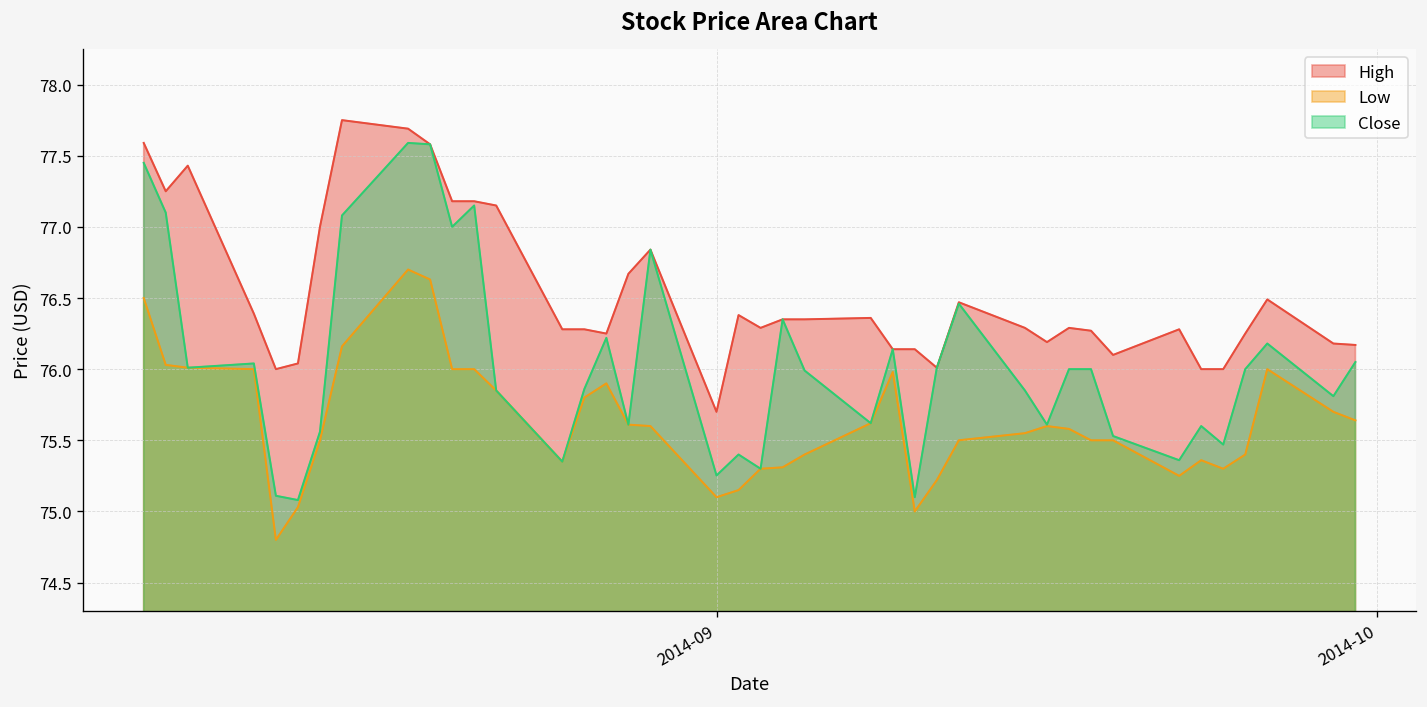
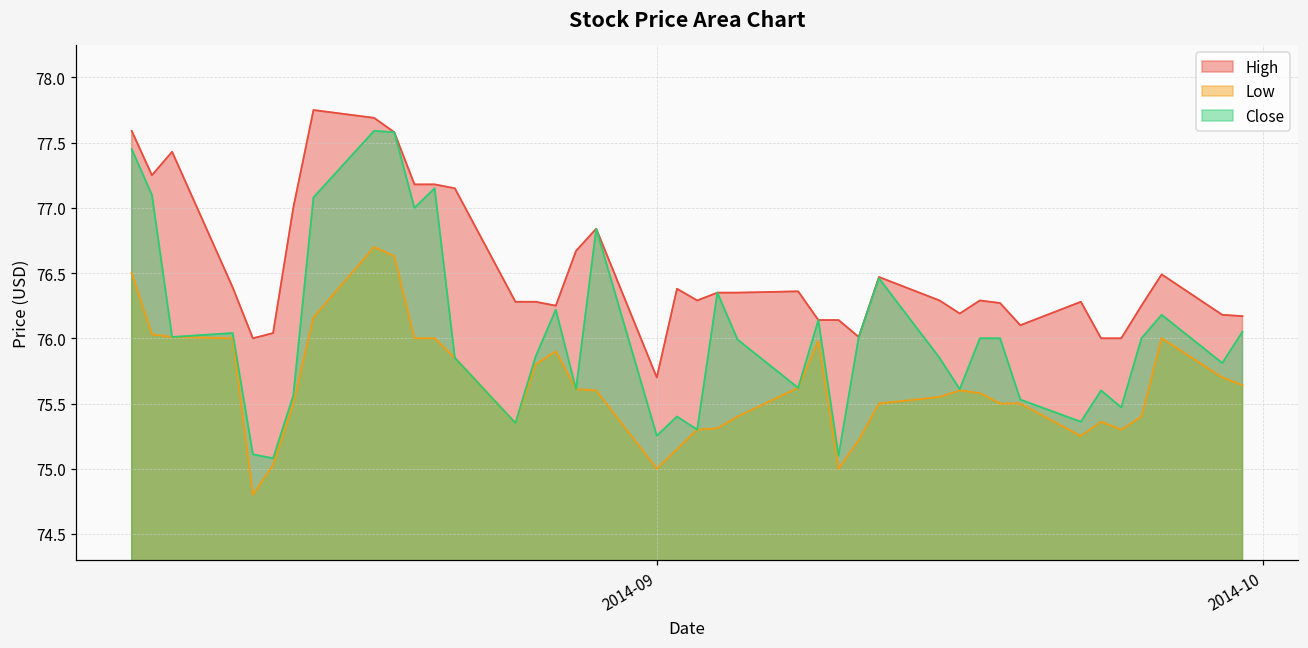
  {
    "High": {
      "2014-09": 75.7
    },
    "Low": {
-     "2014-09": 75.1
+     "2014-09": 75.0
    },
    "Close": {
      "2014-09": 75.25
    }
  }
